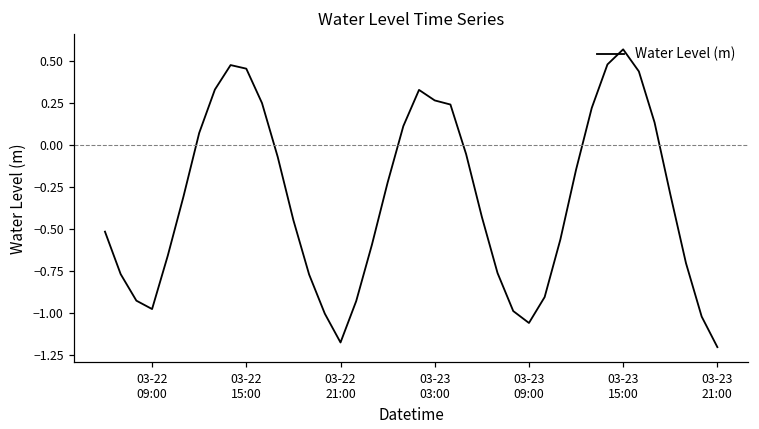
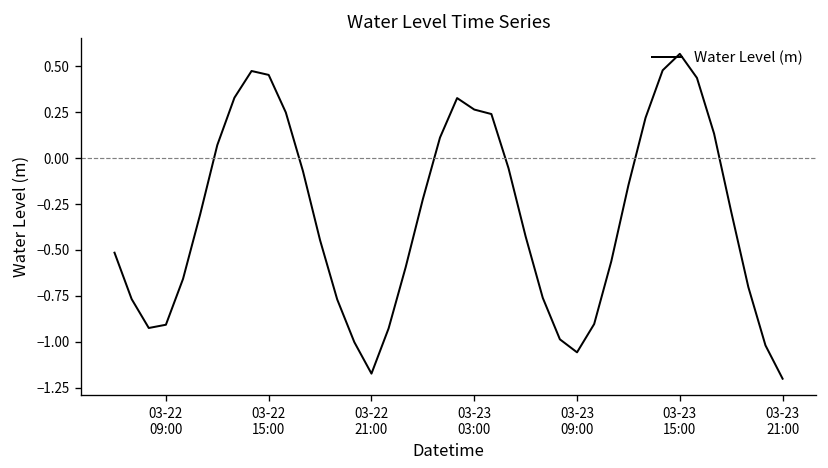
  {
-   "03-22 09:00": -0.97,
+   "03-22 09:00": -0.91,
    "03-22 15:00": 0.45,
    "03-22 21:00": -1.17,
    "03-23 03:00": 0.26,
    "03-23 09:00": -1.06,
    "03-23 15:00": 0.57,
    "03-23 21:00": -1.20
  }
